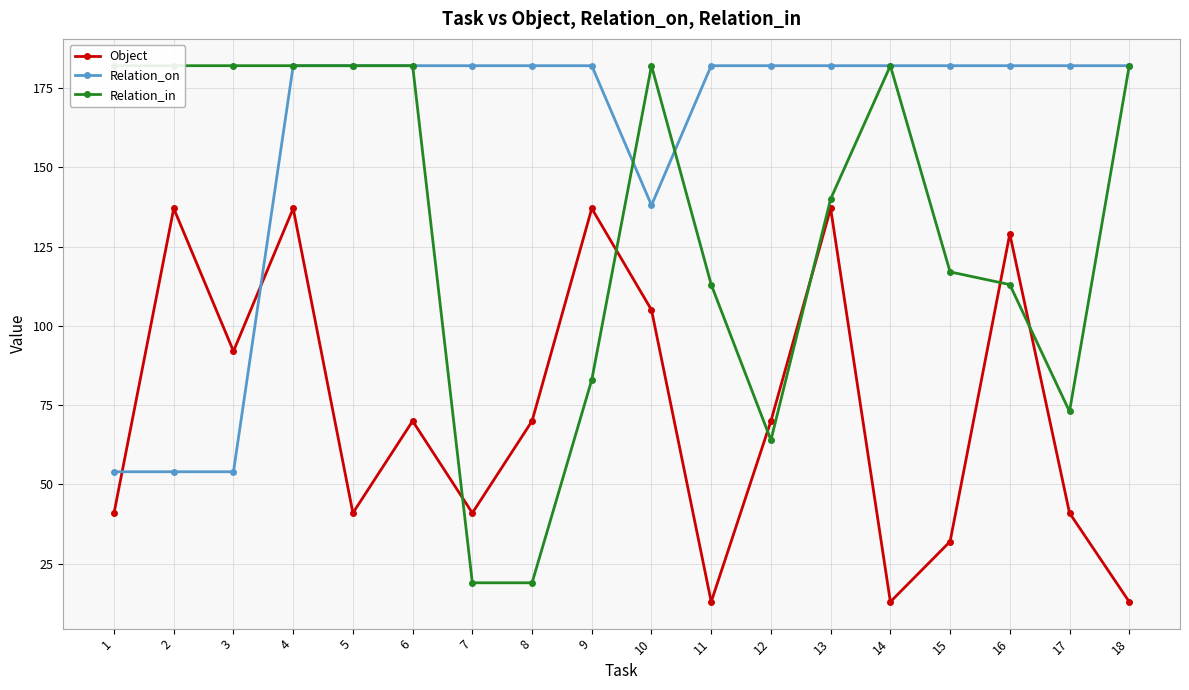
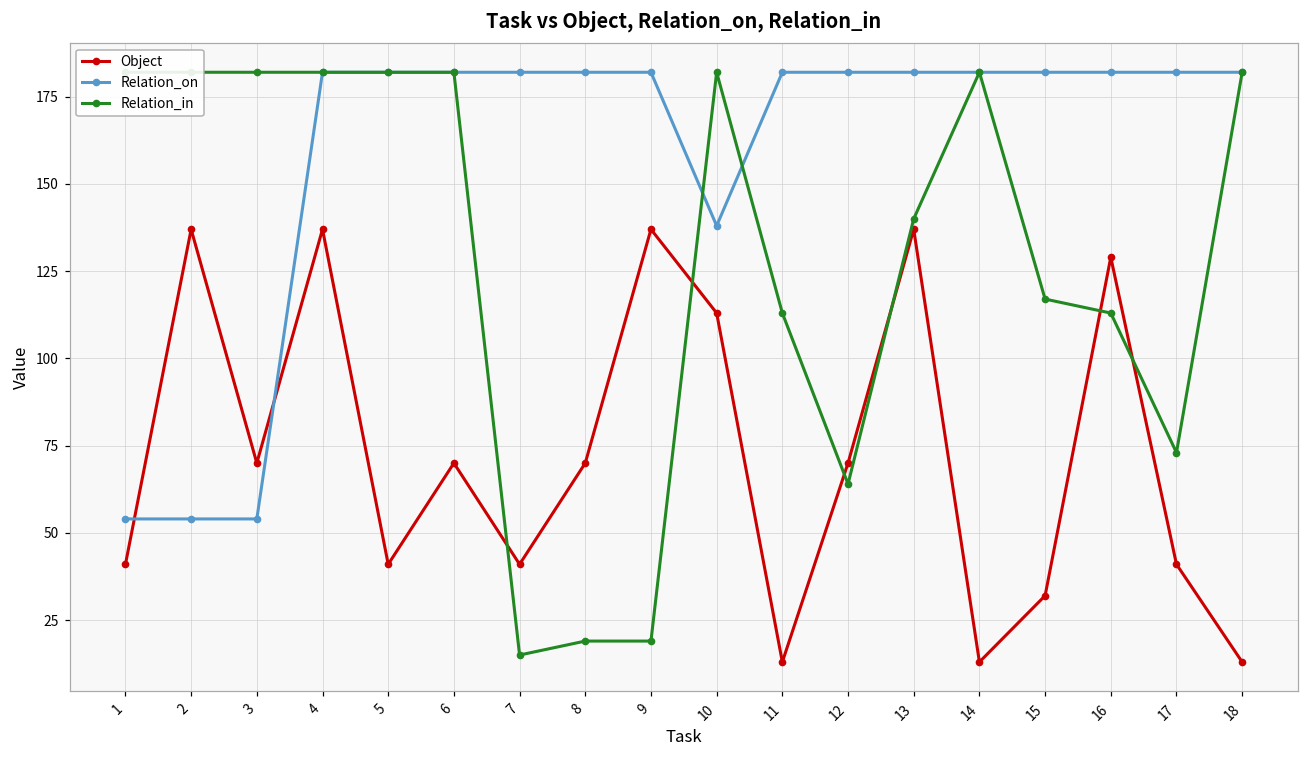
  {
    "Object": {
      "1": 41,
      "2": 137,
-     "3": 92,
+     "3": 70,
      "4": 137,
      "5": 41,
      "6": 70,
      "7": 41,
      "8": 70,
      "9": 137,
-     "10": 105,
+     "10": 113,
      "11": 13,
      "12": 70,
      "13": 137,
      "14": 13,
      "15": 32,
      "16": 129,
      "17": 41,
      "18": 13
    },
    "Relation_on": {
      "1": 54,
      "2": 54,
      "3": 54,
      "7": 182,
      "8": 182,
      "9": 182,
      "10": 138,
      "11": 182,
      "12": 182,
      "13": 182,
      "15": 182,
      "16": 182,
      "17": 182
    },
    "Relation_in": {
      "3": 182,
-     "7": 19,
+     "7": 15,
      "8": 19,
-     "9": 83,
+     "9": 19,
      "10": 182,
      "11": 113,
      "12": 64,
      "13": 140,
      "15": 117,
      "16": 113,
      "17": 73
    }
  }
